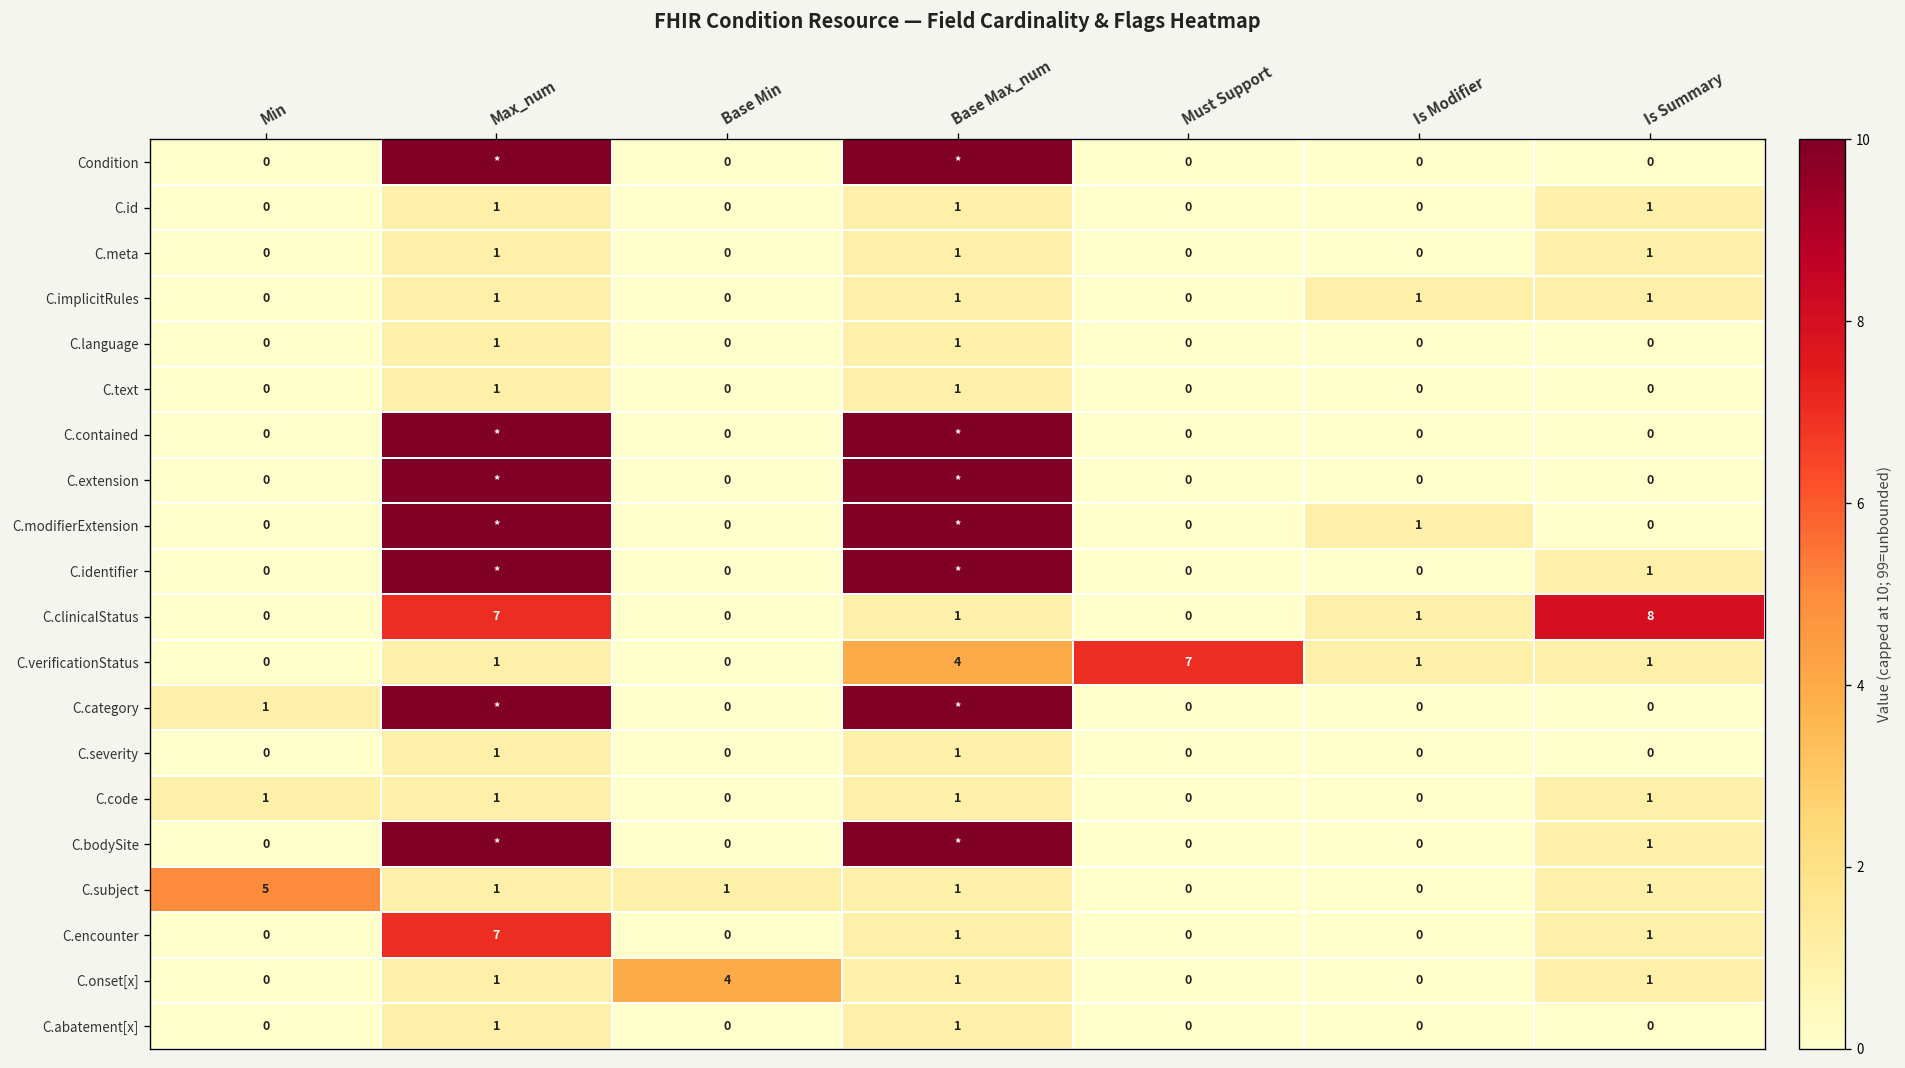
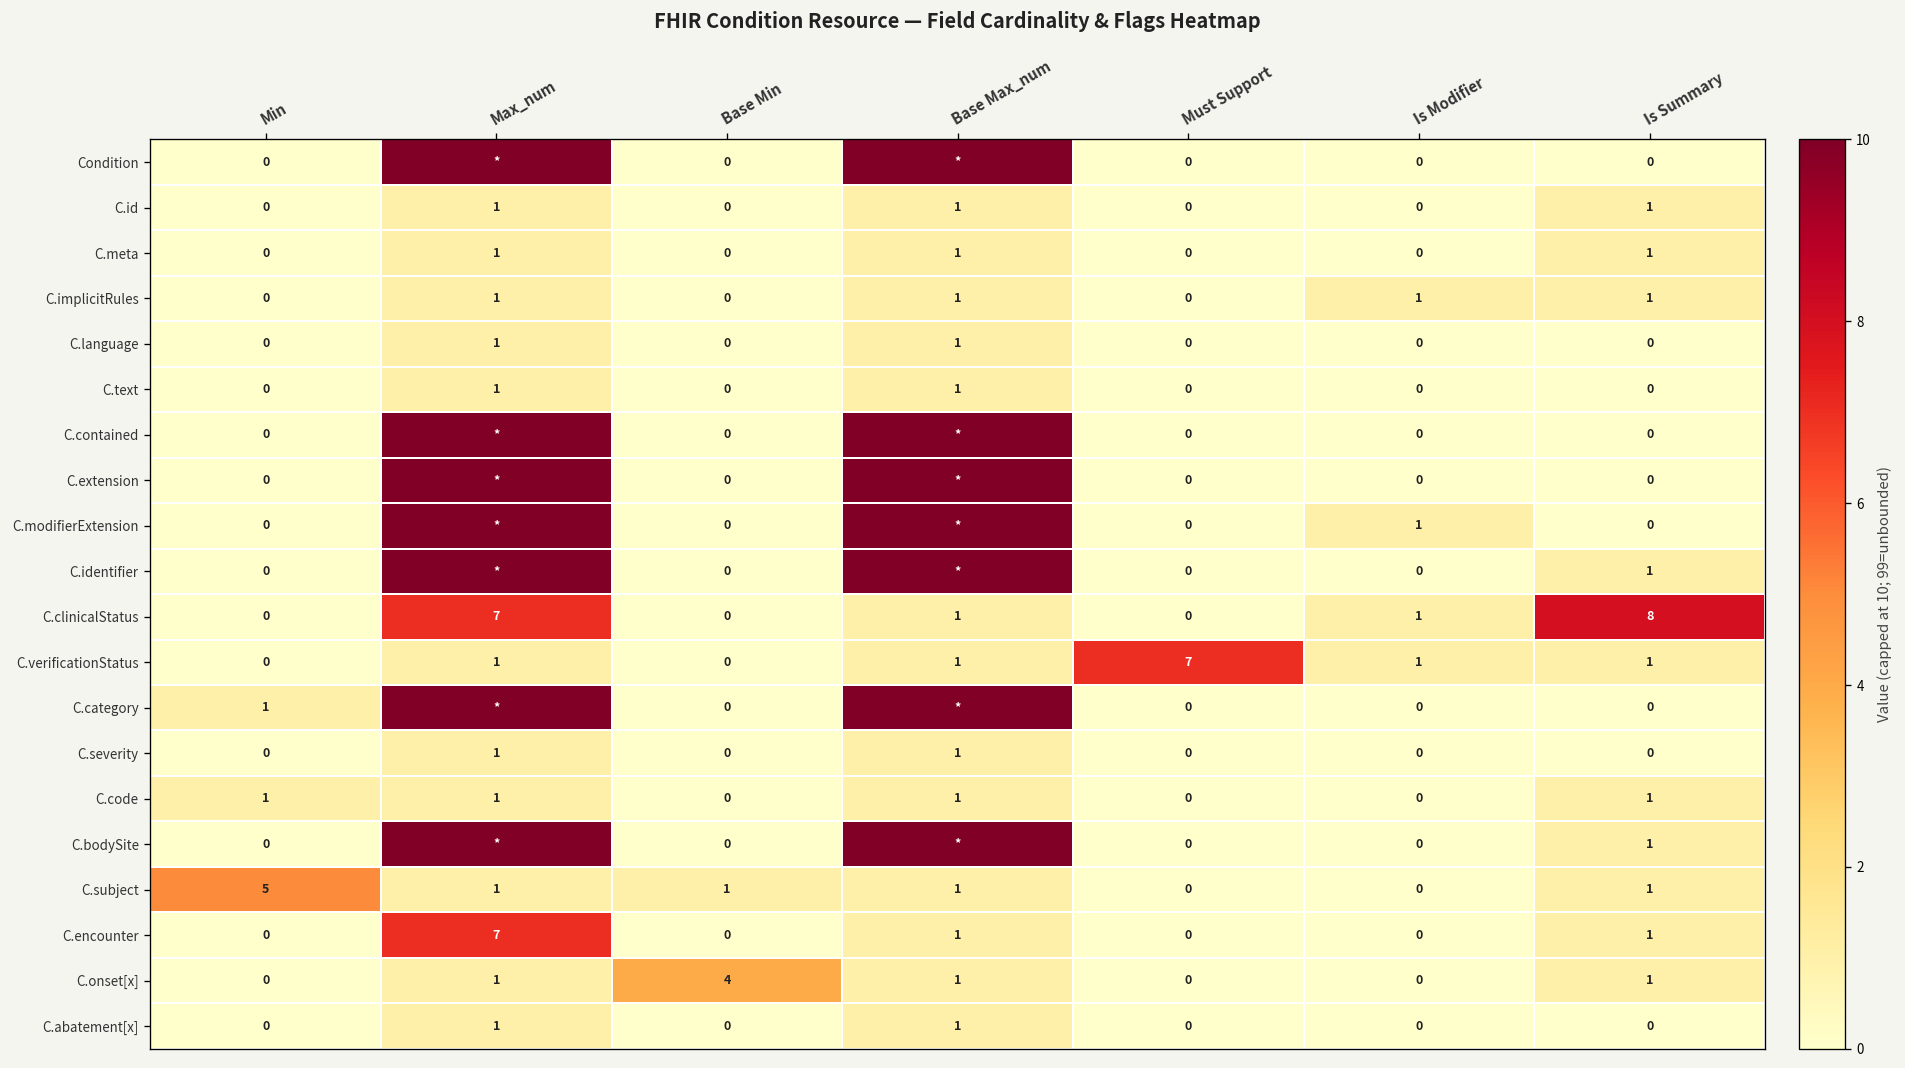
  {
    "Condition": {
      "Min": 0,
      "Base Min": 0,
      "Must Support": 0,
      "Is Modifier": 0,
      "Is Summary": 0
    },
    "C.id": {
      "Min": 0,
      "Max_num": 1,
      "Base Min": 0,
      "Base Max_num": 1,
      "Must Support": 0,
      "Is Modifier": 0,
      "Is Summary": 1
    },
    "C.meta": {
      "Min": 0,
      "Max_num": 1,
      "Base Min": 0,
      "Base Max_num": 1,
      "Must Support": 0,
      "Is Modifier": 0,
      "Is Summary": 1
    },
    "C.implicitRules": {
      "Min": 0,
      "Max_num": 1,
      "Base Min": 0,
      "Base Max_num": 1,
      "Must Support": 0,
      "Is Modifier": 1,
      "Is Summary": 1
    },
    "C.language": {
      "Min": 0,
      "Max_num": 1,
      "Base Min": 0,
      "Base Max_num": 1,
      "Must Support": 0,
      "Is Modifier": 0,
      "Is Summary": 0
    },
    "C.text": {
      "Min": 0,
      "Max_num": 1,
      "Base Min": 0,
      "Base Max_num": 1,
      "Must Support": 0,
      "Is Modifier": 0,
      "Is Summary": 0
    },
    "C.contained": {
      "Min": 0,
      "Base Min": 0,
      "Must Support": 0,
      "Is Modifier": 0,
      "Is Summary": 0
    },
    "C.extension": {
      "Min": 0,
      "Base Min": 0,
      "Must Support": 0,
      "Is Modifier": 0,
      "Is Summary": 0
    },
    "C.modifierExtension": {
      "Min": 0,
      "Base Min": 0,
      "Must Support": 0,
      "Is Modifier": 1,
      "Is Summary": 0
    },
    "C.identifier": {
      "Min": 0,
      "Base Min": 0,
      "Must Support": 0,
      "Is Modifier": 0,
      "Is Summary": 1
    },
    "C.clinicalStatus": {
      "Min": 0,
      "Max_num": 7,
      "Base Min": 0,
      "Base Max_num": 1,
      "Must Support": 0,
      "Is Modifier": 1,
      "Is Summary": 8
    },
    "C.verificationStatus": {
      "Min": 0,
      "Max_num": 1,
      "Base Min": 0,
-     "Base Max_num": 4,
+     "Base Max_num": 1,
      "Must Support": 7,
      "Is Modifier": 1,
      "Is Summary": 1
    },
    "C.category": {
      "Min": 1,
      "Base Min": 0,
      "Must Support": 0,
      "Is Modifier": 0,
      "Is Summary": 0
    },
    "C.severity": {
      "Min": 0,
      "Max_num": 1,
      "Base Min": 0,
      "Base Max_num": 1,
      "Must Support": 0,
      "Is Modifier": 0,
      "Is Summary": 0
    },
    "C.code": {
      "Min": 1,
      "Max_num": 1,
      "Base Min": 0,
      "Base Max_num": 1,
      "Must Support": 0,
      "Is Modifier": 0,
      "Is Summary": 1
    },
    "C.bodySite": {
      "Min": 0,
      "Base Min": 0,
      "Must Support": 0,
      "Is Modifier": 0,
      "Is Summary": 1
    },
    "C.subject": {
      "Min": 5,
      "Max_num": 1,
      "Base Min": 1,
      "Base Max_num": 1,
      "Must Support": 0,
      "Is Modifier": 0,
      "Is Summary": 1
    },
    "C.encounter": {
      "Min": 0,
      "Max_num": 7,
      "Base Min": 0,
      "Base Max_num": 1,
      "Must Support": 0,
      "Is Modifier": 0,
      "Is Summary": 1
    },
    "C.onset[x]": {
      "Min": 0,
      "Max_num": 1,
      "Base Min": 4,
      "Base Max_num": 1,
      "Must Support": 0,
      "Is Modifier": 0,
      "Is Summary": 1
    },
    "C.abatement[x]": {
      "Min": 0,
      "Max_num": 1,
      "Base Min": 0,
      "Base Max_num": 1,
      "Must Support": 0,
      "Is Modifier": 0,
      "Is Summary": 0
    }
  }
